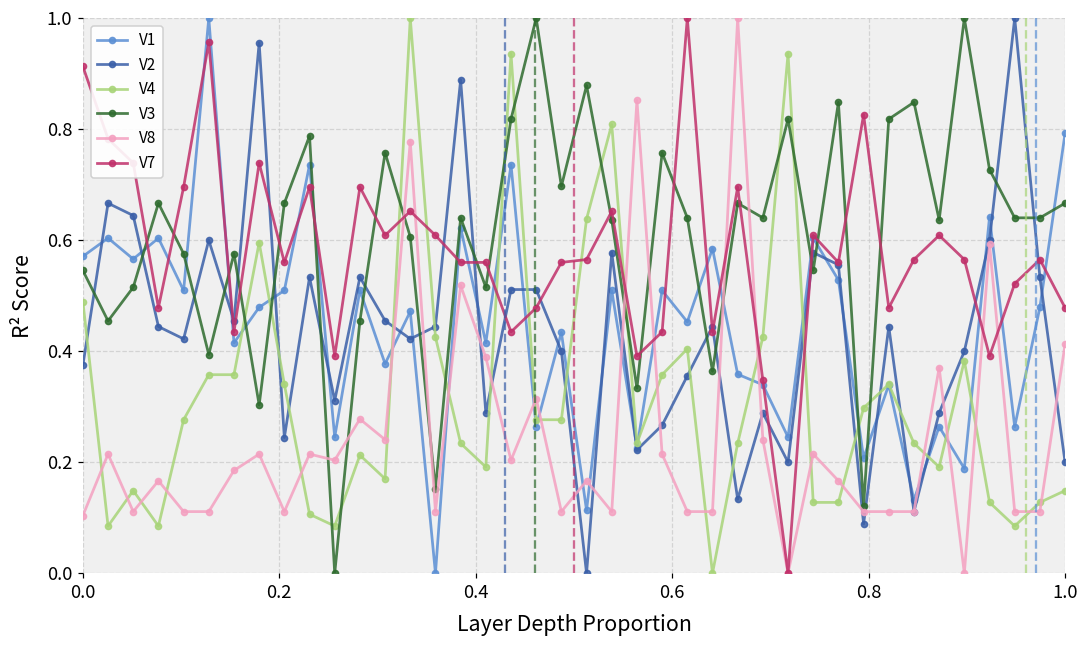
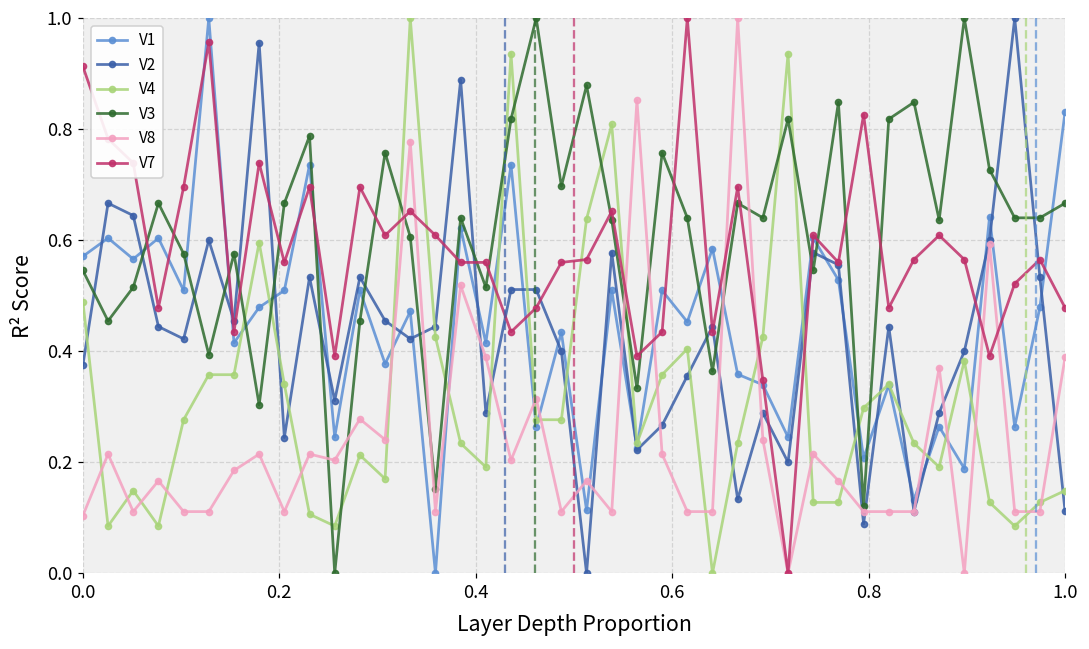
  {
    "V1": {
      "0.0": 0.57,
-     "1.0": 0.79
+     "1.0": 0.83
    },
    "V2": {
      "0.0": 0.37,
-     "1.0": 0.20
+     "1.0": 0.11
    },
    "V4": {
      "0.0": 0.49,
      "1.0": 0.15
    },
    "V3": {
      "0.0": 0.55,
      "1.0": 0.67
    },
    "V8": {
      "0.0": 0.10,
-     "1.0": 0.41
+     "1.0": 0.39
    },
    "V7": {
      "0.0": 0.91,
      "1.0": 0.48
    }
  }
